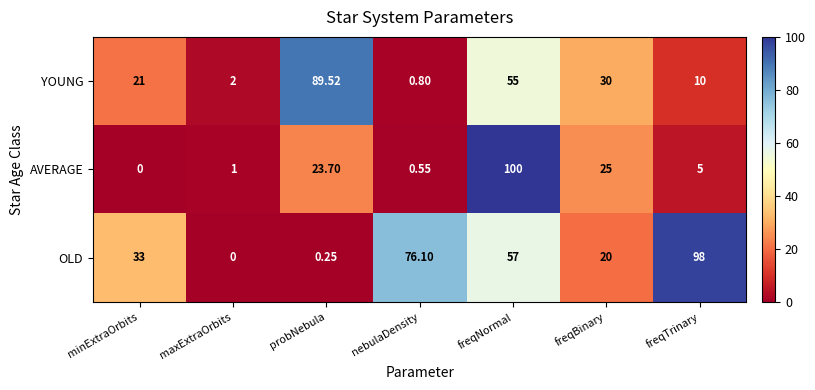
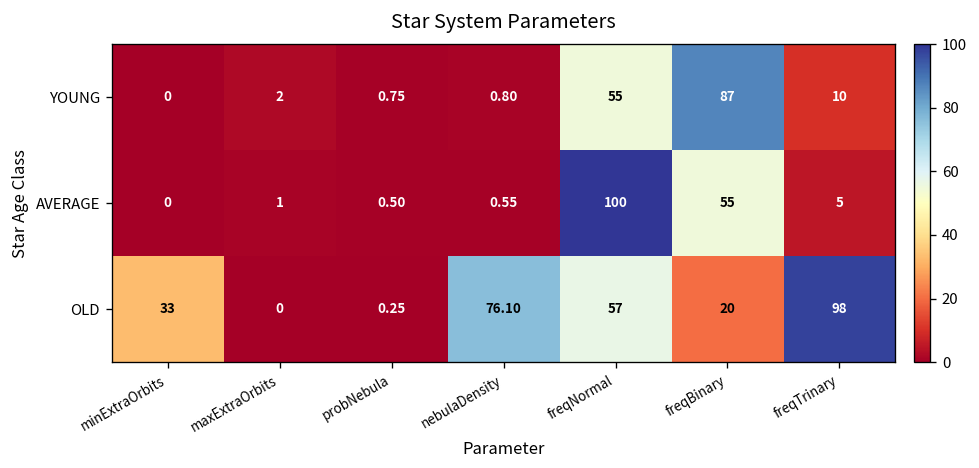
  {
    "YOUNG": {
-     "minExtraOrbits": 21,
+     "minExtraOrbits": 0,
      "maxExtraOrbits": 2,
-     "probNebula": 89.52,
+     "probNebula": 0.75,
      "nebulaDensity": 0.80,
      "freqNormal": 55,
-     "freqBinary": 30,
+     "freqBinary": 87,
      "freqTrinary": 10
    },
    "AVERAGE": {
      "minExtraOrbits": 0,
      "maxExtraOrbits": 1,
-     "probNebula": 23.70,
+     "probNebula": 0.50,
      "nebulaDensity": 0.55,
      "freqNormal": 100,
-     "freqBinary": 25,
+     "freqBinary": 55,
      "freqTrinary": 5
    },
    "OLD": {
      "minExtraOrbits": 33,
      "maxExtraOrbits": 0,
      "probNebula": 0.25,
      "nebulaDensity": 76.10,
      "freqNormal": 57,
      "freqBinary": 20,
      "freqTrinary": 98
    }
  }
